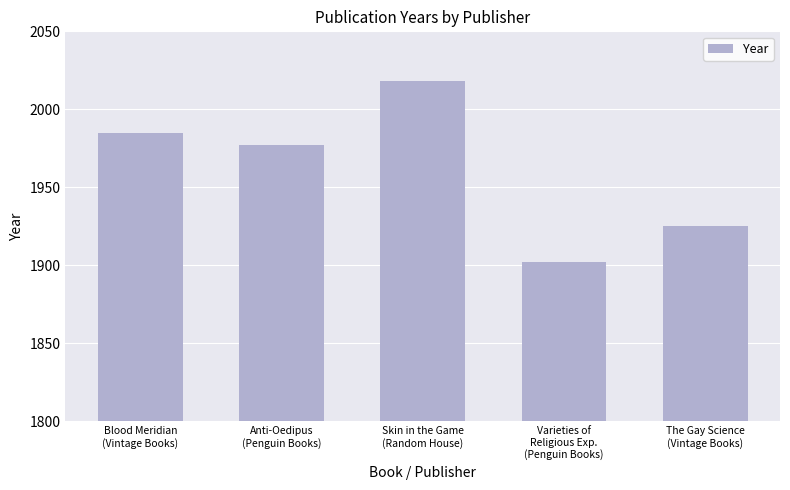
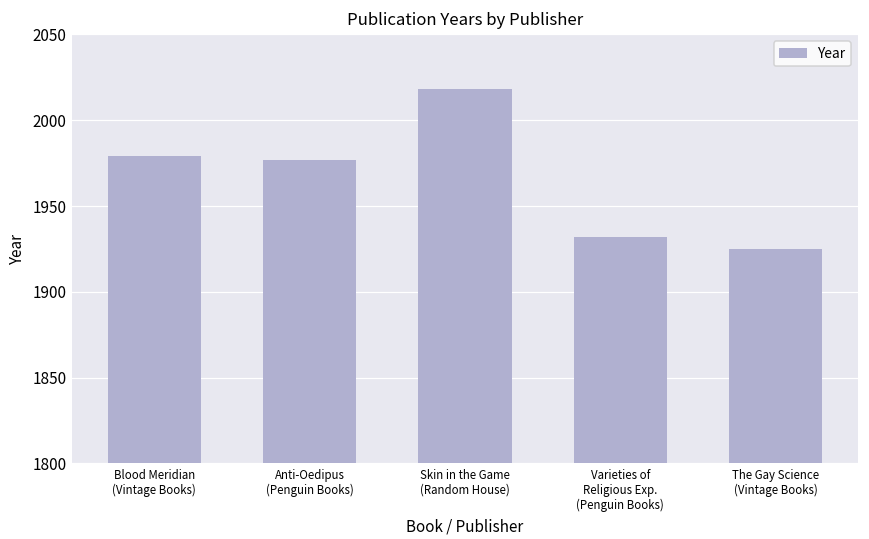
  {
-   "Blood Meridian (Vintage Books)": 1985,
+   "Blood Meridian (Vintage Books)": 1979,
    "Anti-Oedipus (Penguin Books)": 1977,
    "Skin in the Game (Random House)": 2018,
-   "Varieties of Religious Exp. (Penguin Books)": 1902,
+   "Varieties of Religious Exp. (Penguin Books)": 1932,
    "The Gay Science (Vintage Books)": 1925
  }
